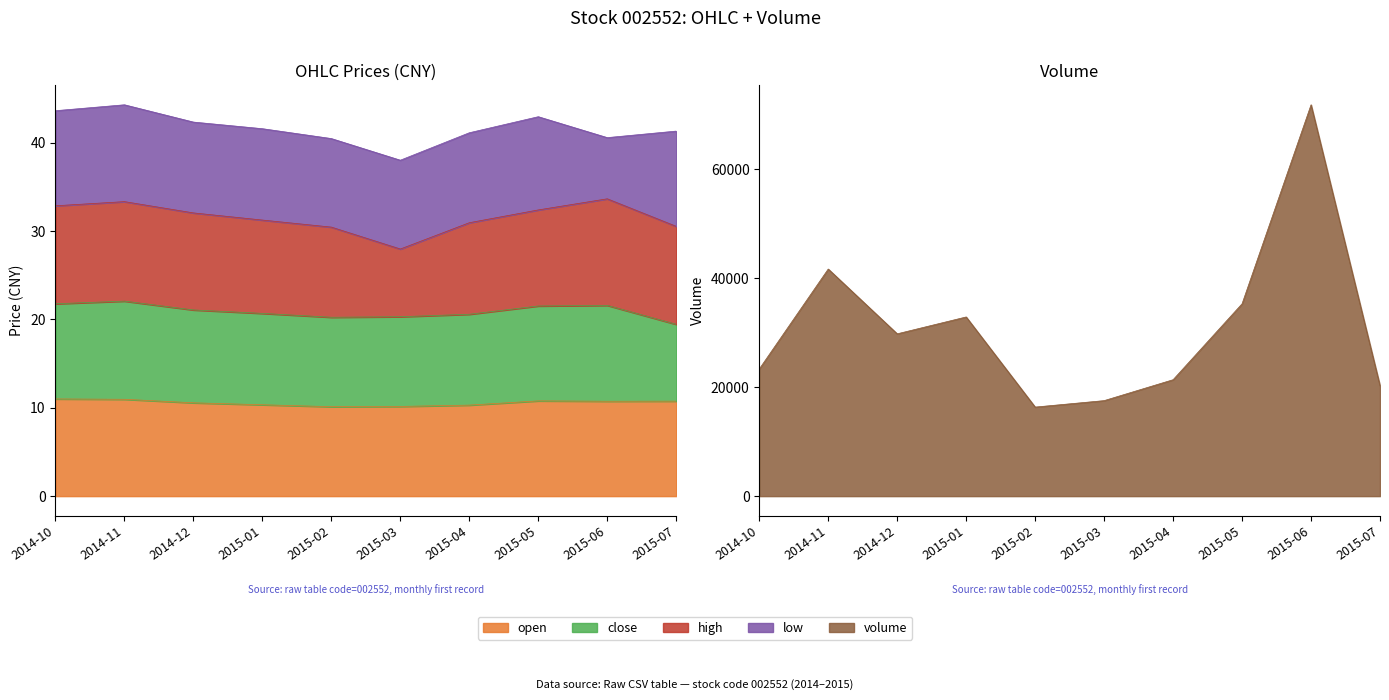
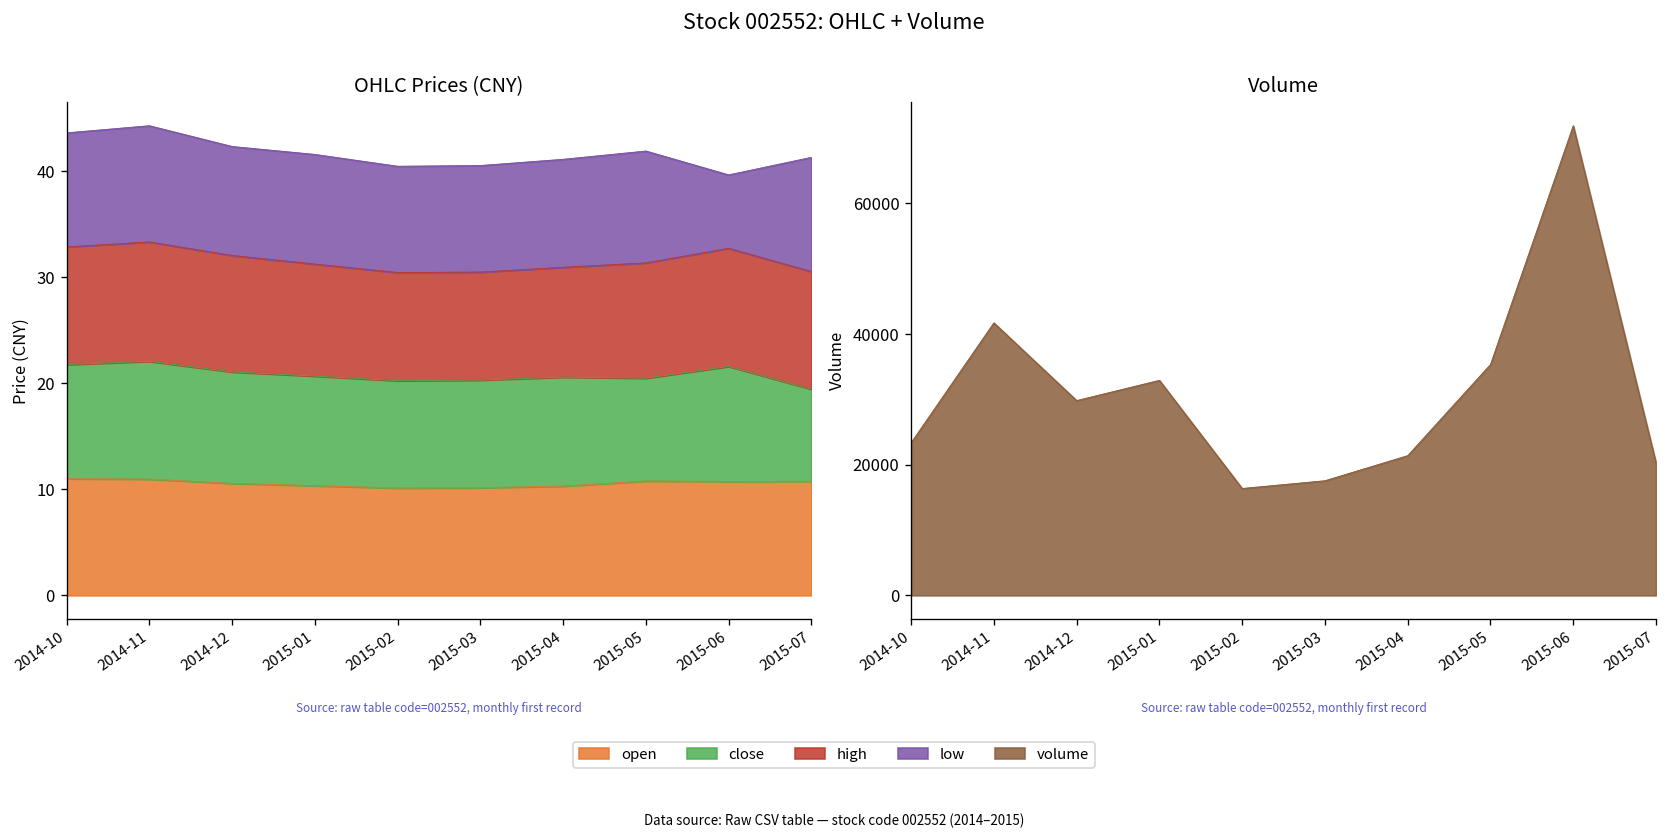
  {
    "OHLC Prices (CNY)": {
      "open": {
        "2014-10": 11,
        "2014-11": 11,
        "2014-12": 11,
        "2015-01": 10,
        "2015-02": 10,
        "2015-03": 10,
        "2015-04": 10,
        "2015-05": 11,
        "2015-06": 11,
        "2015-07": 11
      },
      "close": {
        "2014-10": 11,
        "2014-11": 11,
        "2014-12": 11,
        "2015-01": 10,
        "2015-02": 10,
        "2015-03": 10,
        "2015-04": 10,
-       "2015-05": 11,
+       "2015-05": 10,
        "2015-06": 11,
        "2015-07": 9
      },
      "high": {
        "2014-10": 11,
        "2014-11": 11,
        "2014-12": 11,
        "2015-01": 11,
        "2015-02": 10,
-       "2015-03": 8,
+       "2015-03": 10,
        "2015-04": 10,
        "2015-05": 11,
-       "2015-06": 12,
+       "2015-06": 11,
        "2015-07": 11
      },
      "low": {
        "2014-10": 11,
        "2014-11": 11,
        "2014-12": 10,
        "2015-01": 10,
        "2015-02": 10,
        "2015-03": 10,
        "2015-04": 10,
        "2015-05": 11,
        "2015-06": 7,
        "2015-07": 11
      }
    },
    "Volume": {
      "2014-10": 23000,
      "2014-11": 42000,
      "2014-12": 30000,
      "2015-01": 33000,
      "2015-02": 16000,
      "2015-03": 18000,
      "2015-04": 21000,
      "2015-05": 35000,
      "2015-06": 72000,
      "2015-07": 20000
    }
  }
